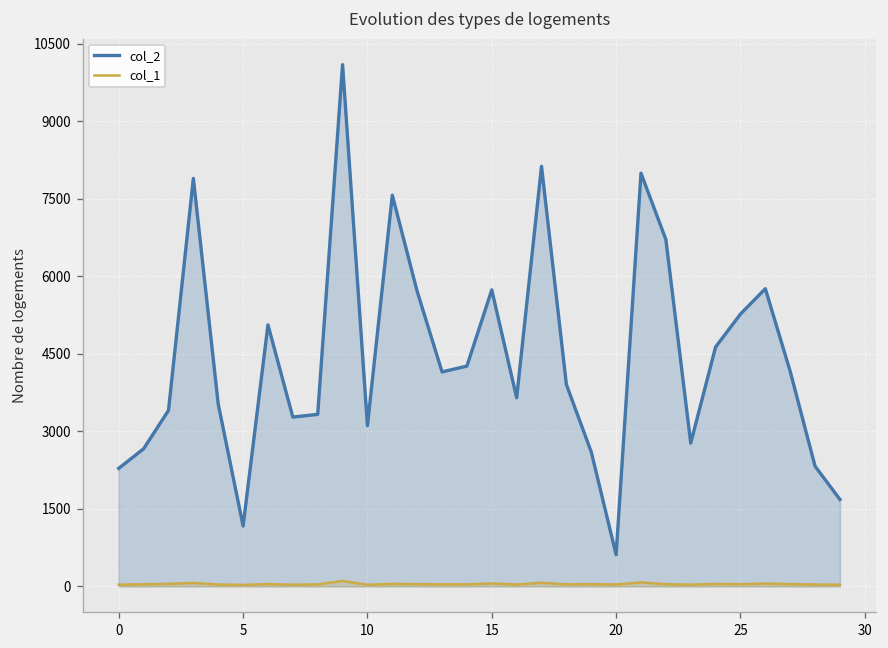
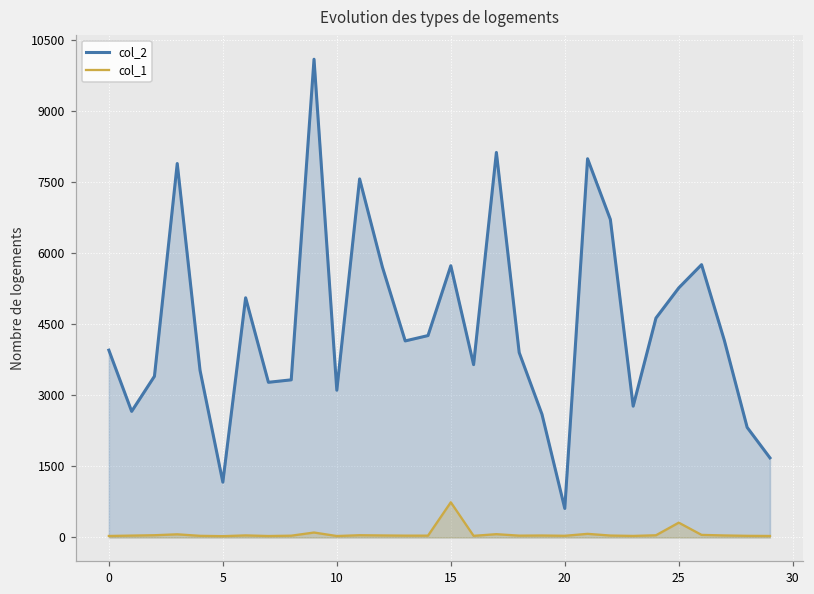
  {
    "col_2": {
-     "0": 2300,
+     "0": 4000,
      "5": 1200,
      "10": 3100,
      "15": 5700,
      "20": 600,
      "25": 5300
    },
    "col_1": {
      "0": 0,
      "5": 0,
      "10": 0,
-     "15": 100,
+     "15": 700,
      "20": 0,
-     "25": 0
+     "25": 300
    }
  }
